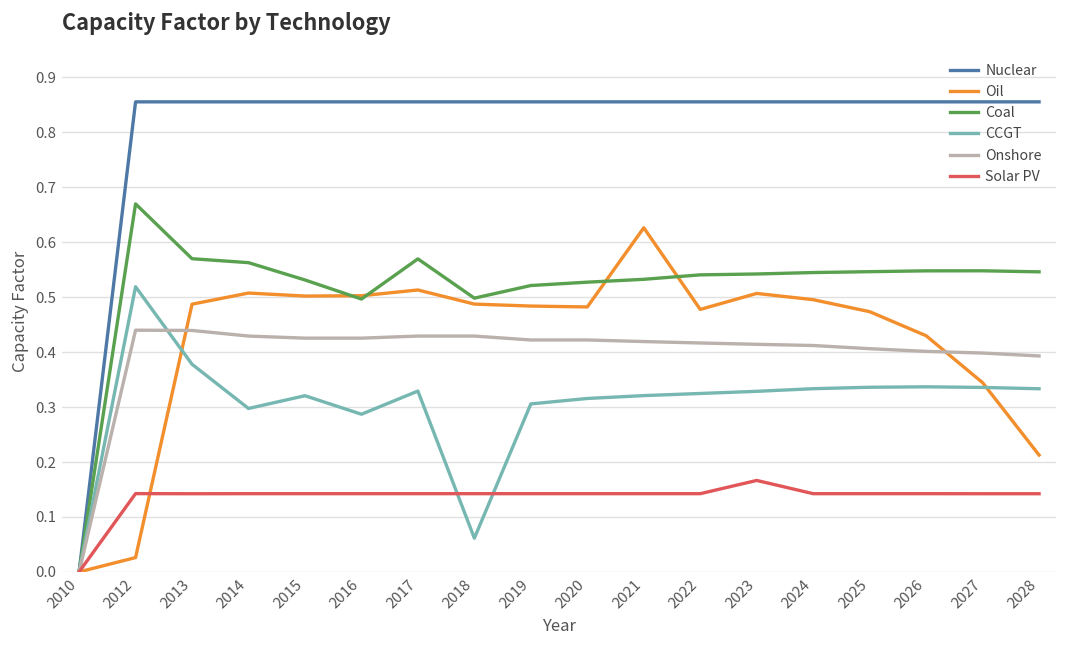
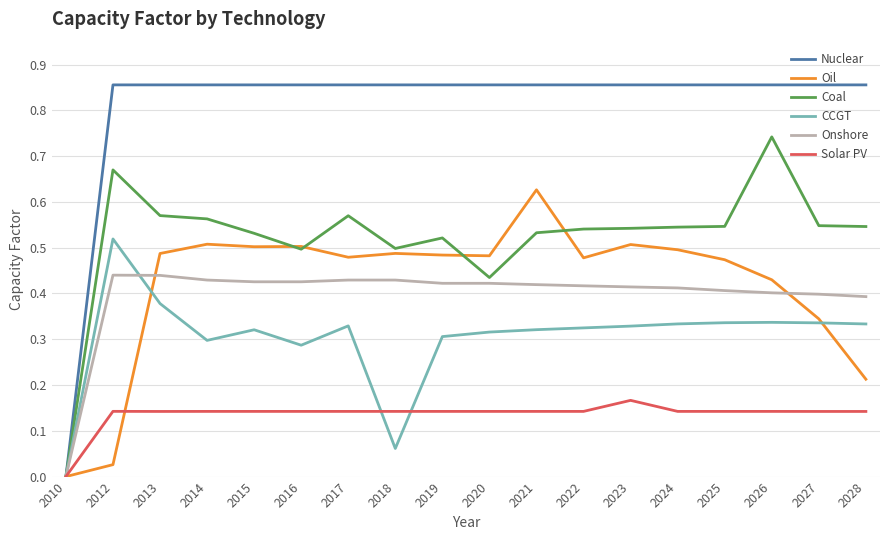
  {
    "Nuclear": {
      "2012": 0.86,
      "2013": 0.86,
      "2014": 0.86,
      "2015": 0.86,
      "2016": 0.86,
      "2017": 0.86,
      "2018": 0.86,
      "2019": 0.86,
      "2020": 0.86,
      "2021": 0.86,
      "2022": 0.86,
      "2023": 0.86,
      "2024": 0.86,
      "2025": 0.86,
      "2026": 0.86,
      "2027": 0.86,
      "2028": 0.86
    },
    "Oil": {
      "2012": 0.03,
      "2013": 0.49,
      "2014": 0.51,
      "2015": 0.50,
      "2016": 0.50,
-     "2017": 0.51,
+     "2017": 0.48,
      "2018": 0.49,
      "2019": 0.48,
      "2020": 0.48,
      "2021": 0.63,
      "2022": 0.48,
      "2023": 0.51,
      "2024": 0.50,
      "2025": 0.47,
      "2026": 0.43,
      "2027": 0.34,
      "2028": 0.21
    },
    "Coal": {
      "2012": 0.67,
      "2013": 0.57,
      "2014": 0.56,
      "2015": 0.53,
      "2016": 0.50,
      "2017": 0.57,
      "2018": 0.50,
      "2019": 0.52,
-     "2020": 0.53,
+     "2020": 0.43,
      "2021": 0.53,
      "2022": 0.54,
      "2023": 0.54,
      "2024": 0.54,
      "2025": 0.55,
-     "2026": 0.55,
+     "2026": 0.74,
      "2027": 0.55,
      "2028": 0.55
    },
    "CCGT": {
      "2012": 0.52,
      "2013": 0.38,
      "2014": 0.30,
      "2015": 0.32,
      "2016": 0.29,
      "2017": 0.33,
      "2018": 0.06,
      "2019": 0.31,
      "2020": 0.32,
      "2021": 0.32,
      "2022": 0.32,
      "2023": 0.33,
      "2024": 0.33,
      "2025": 0.34,
      "2026": 0.34,
      "2027": 0.34,
      "2028": 0.33
    },
    "Onshore": {
      "2012": 0.44,
      "2013": 0.44,
      "2014": 0.43,
      "2015": 0.43,
      "2016": 0.43,
      "2017": 0.43,
      "2018": 0.43,
      "2019": 0.42,
      "2020": 0.42,
      "2021": 0.42,
      "2022": 0.42,
      "2023": 0.41,
      "2024": 0.41,
      "2025": 0.41,
      "2026": 0.40,
      "2027": 0.40,
      "2028": 0.39
    },
    "Solar PV": {
      "2012": 0.14,
      "2013": 0.14,
      "2014": 0.14,
      "2015": 0.14,
      "2016": 0.14,
      "2017": 0.14,
      "2018": 0.14,
      "2019": 0.14,
      "2020": 0.14,
      "2021": 0.14,
      "2022": 0.14,
      "2023": 0.17,
      "2024": 0.14,
      "2025": 0.14,
      "2026": 0.14,
      "2027": 0.14,
      "2028": 0.14
    }
  }
